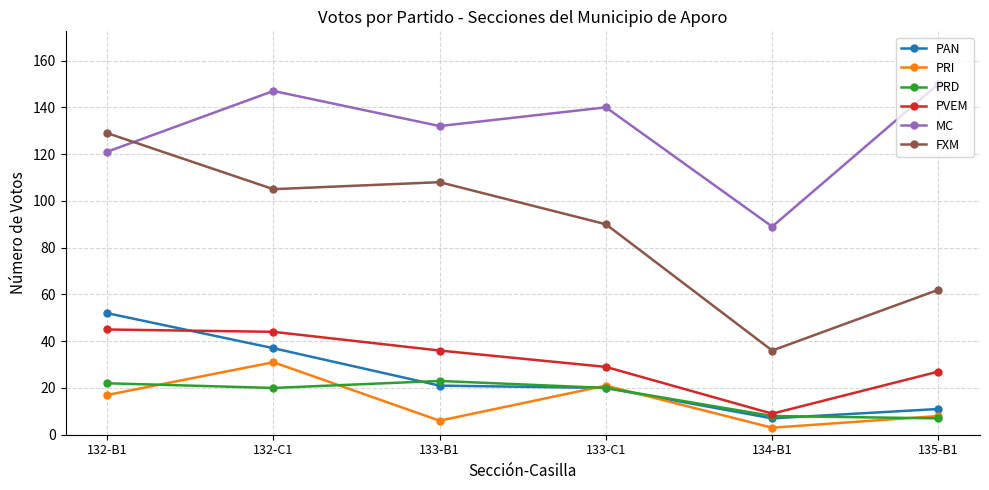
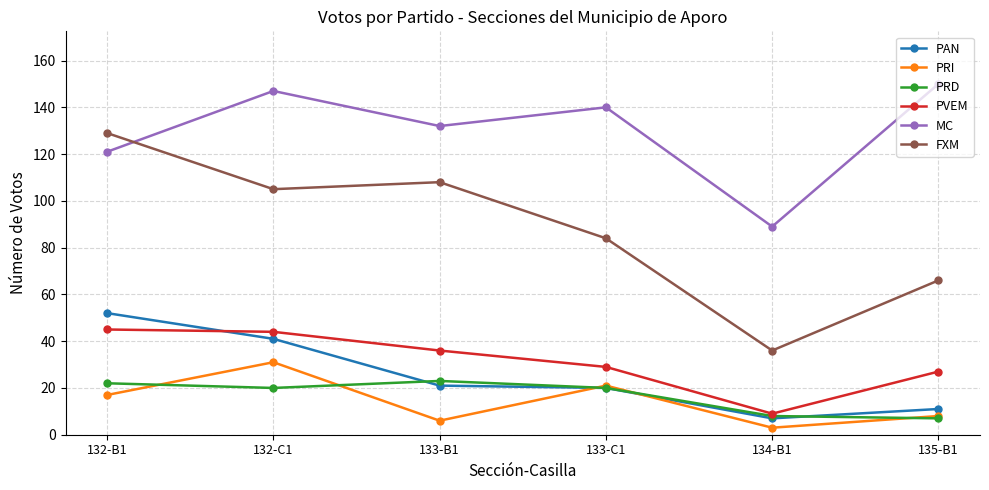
  {
    "PAN": {
      "132-B1": 52,
-     "132-C1": 37,
+     "132-C1": 41,
      "133-B1": 21,
      "135-B1": 11
    },
    "PRI": {
      "132-B1": 17,
      "132-C1": 31,
      "133-B1": 6,
      "134-B1": 3
    },
    "PRD": {
      "132-B1": 22,
      "132-C1": 20,
      "133-B1": 23
    },
    "PVEM": {
      "132-B1": 45,
      "132-C1": 44,
      "133-B1": 36,
      "133-C1": 29,
      "135-B1": 27
    },
    "MC": {
      "132-B1": 121,
      "132-C1": 147,
      "133-B1": 132,
      "133-C1": 140,
      "134-B1": 89
    },
    "FXM": {
      "132-B1": 129,
      "132-C1": 105,
      "133-B1": 108,
-     "133-C1": 90,
+     "133-C1": 84,
      "134-B1": 36,
-     "135-B1": 62
+     "135-B1": 66
    }
  }
